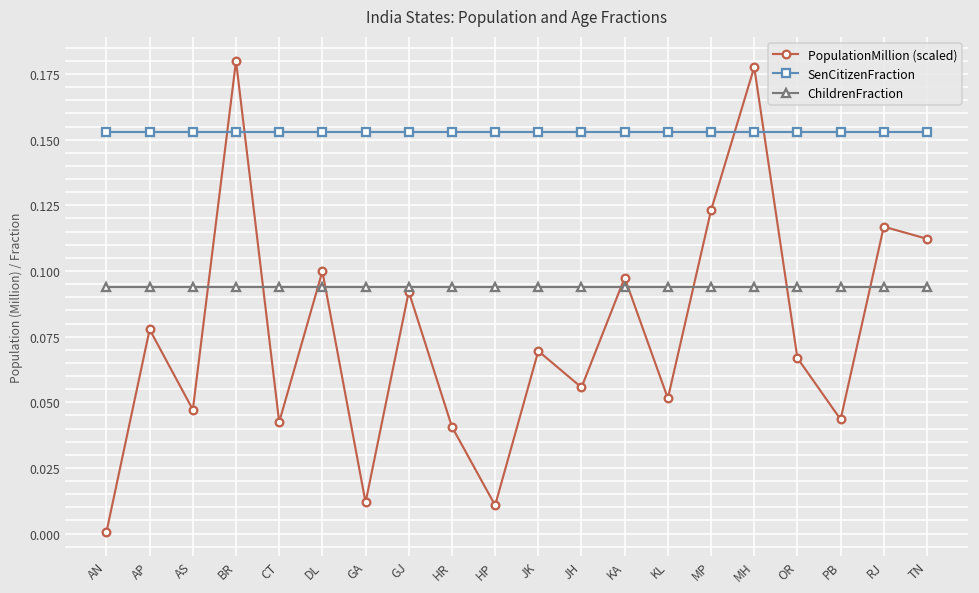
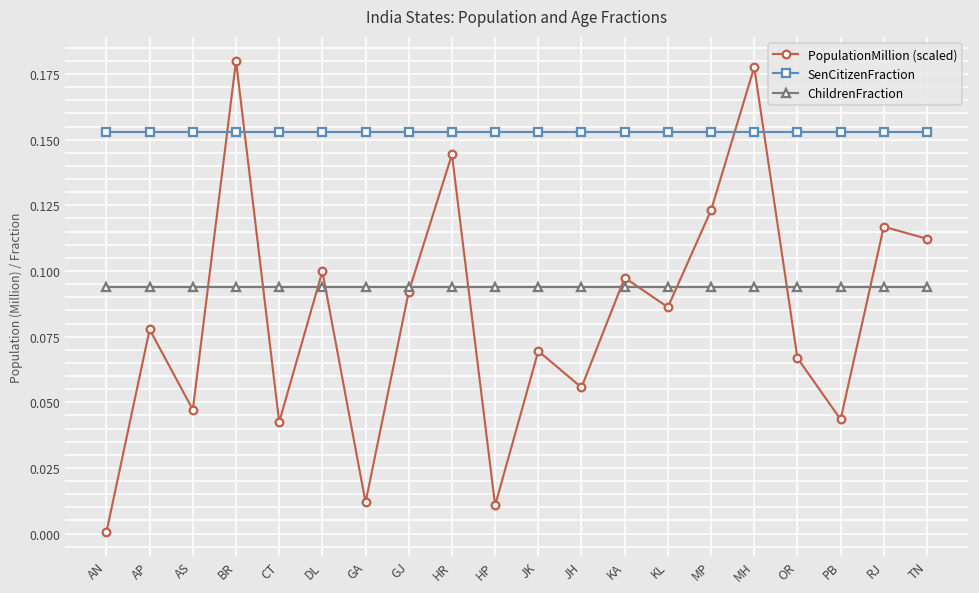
  {
    "PopulationMillion (scaled)": {
      "AN": 0.001,
      "AP": 0.078,
      "AS": 0.047,
      "BR": 0.180,
      "CT": 0.042,
      "DL": 0.100,
      "GA": 0.012,
      "GJ": 0.092,
-     "HR": 0.041,
+     "HR": 0.144,
      "HP": 0.011,
      "JK": 0.070,
      "JH": 0.056,
      "KA": 0.097,
-     "KL": 0.051,
+     "KL": 0.086,
      "MP": 0.123,
      "MH": 0.178,
      "OR": 0.067,
      "PB": 0.043,
      "RJ": 0.117,
      "TN": 0.112
    },
    "SenCitizenFraction": {
      "AN": 0.153,
      "AP": 0.153,
      "AS": 0.153,
      "BR": 0.153,
      "CT": 0.153,
      "DL": 0.153,
      "GA": 0.153,
      "GJ": 0.153,
      "HR": 0.153,
      "HP": 0.153,
      "JK": 0.153,
      "JH": 0.153,
      "KA": 0.153,
      "KL": 0.153,
      "MP": 0.153,
      "MH": 0.153,
      "OR": 0.153,
      "PB": 0.153,
      "RJ": 0.153,
      "TN": 0.153
    },
    "ChildrenFraction": {
      "AN": 0.094,
      "AP": 0.094,
      "AS": 0.094,
      "BR": 0.094,
      "CT": 0.094,
      "DL": 0.094,
      "GA": 0.094,
      "GJ": 0.094,
      "HR": 0.094,
      "HP": 0.094,
      "JK": 0.094,
      "JH": 0.094,
      "KA": 0.094,
      "KL": 0.094,
      "MP": 0.094,
      "MH": 0.094,
      "OR": 0.094,
      "PB": 0.094,
      "RJ": 0.094,
      "TN": 0.094
    }
  }
